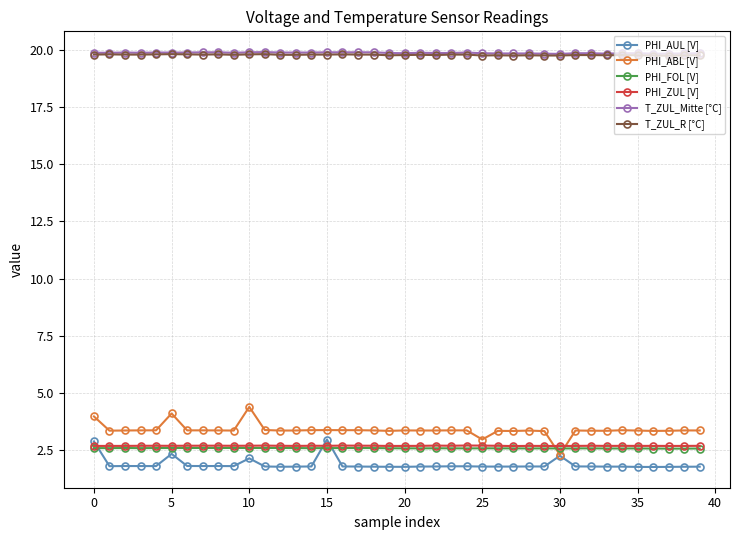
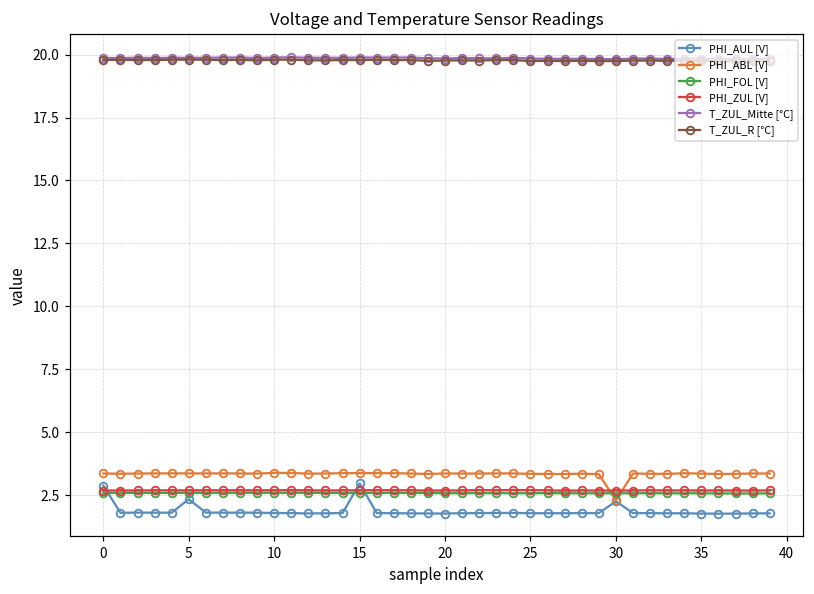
  {
    "PHI_AUL [V]": {
      "0": 2.9,
      "5": 2.3,
-     "10": 2.2,
+     "10": 1.8,
      "15": 3.0,
      "20": 1.8,
      "25": 1.8,
      "35": 1.8
    },
    "PHI_ABL [V]": {
-     "0": 4.0,
-     "5": 4.1,
-     "10": 4.4,
+     "0": 3.4,
+     "5": 3.4,
+     "10": 3.4,
      "15": 3.4,
      "20": 3.4,
-     "25": 3.0,
+     "25": 3.4,
      "35": 3.4
    },
    "PHI_FOL [V]": {
      "25": 2.6
    },
    "PHI_ZUL [V]": {
      "25": 2.7
    }
  }
